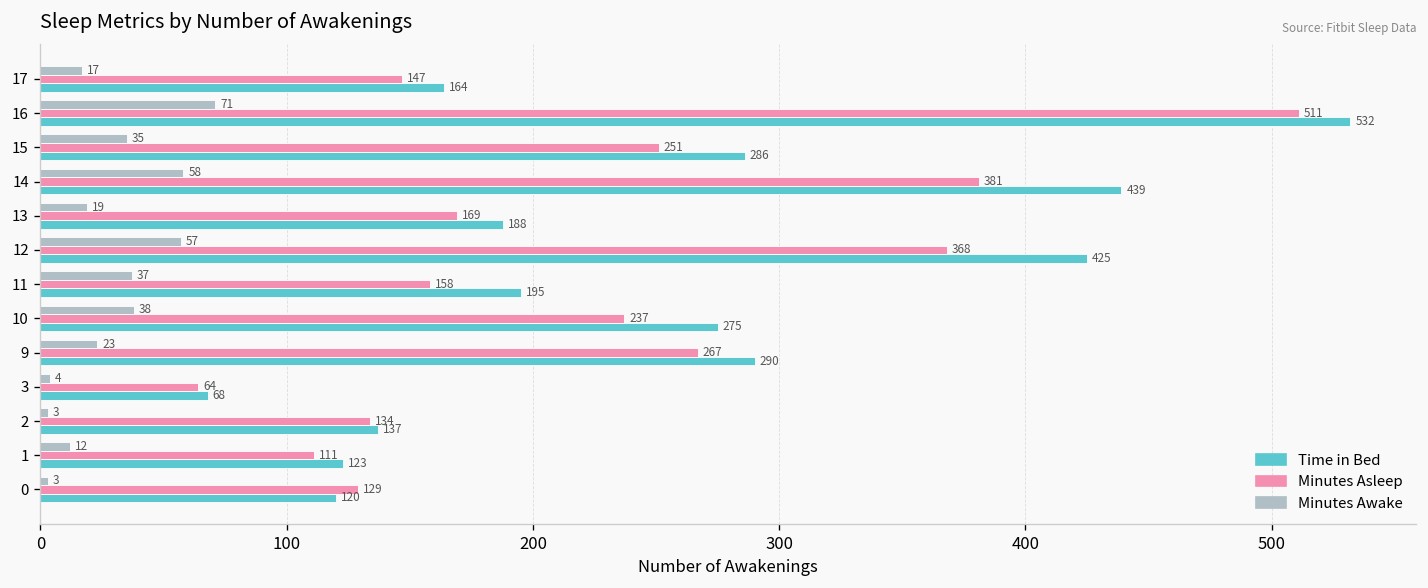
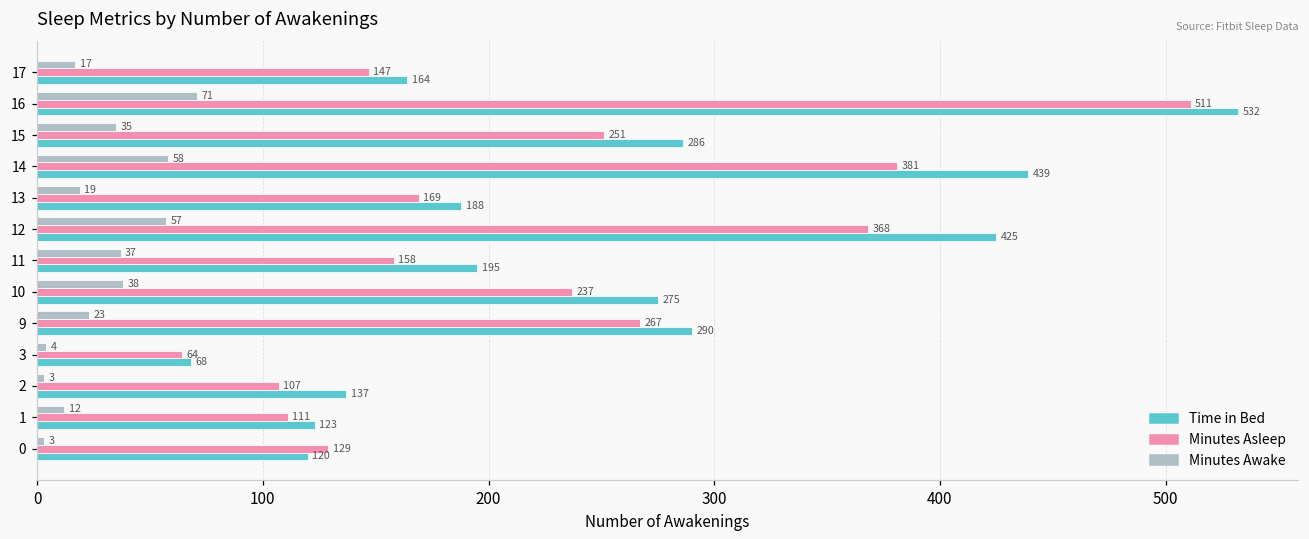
  {
    "Time in Bed": {
      "17": 164,
      "16": 532,
      "15": 286,
      "14": 439,
      "13": 188,
      "12": 425,
      "11": 195,
      "10": 275,
      "9": 290,
      "3": 68,
      "1": 123,
      "0": 120
    },
    "Minutes Asleep": {
      "17": 147,
      "16": 511,
      "15": 251,
      "14": 381,
      "13": 169,
      "12": 368,
      "11": 158,
      "10": 237,
      "9": 267,
      "3": 64,
-     "2": 134,
+     "2": 107,
      "1": 111,
      "0": 129
    },
    "Minutes Awake": {
      "17": 17,
      "16": 71,
      "15": 35,
      "14": 58,
      "13": 19,
      "12": 57,
      "11": 37,
      "10": 38,
      "9": 23,
      "3": 4,
      "2": 3,
      "1": 12,
      "0": 3
    }
  }
